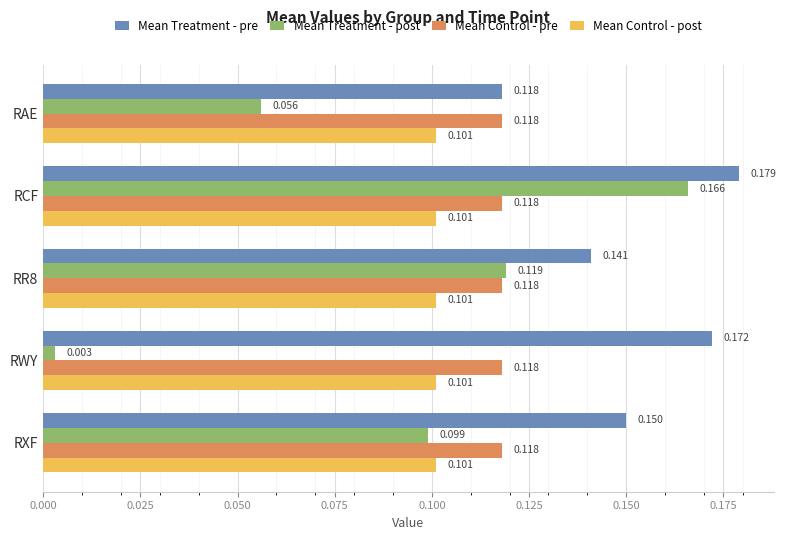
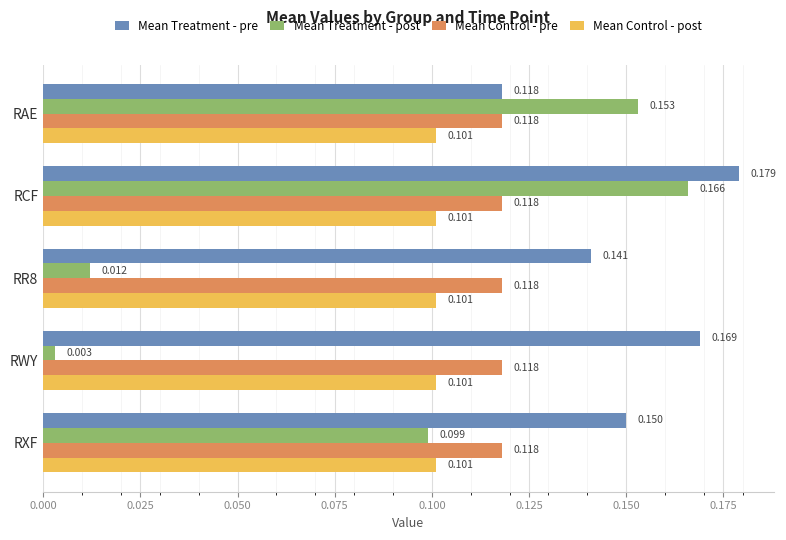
  {
    "Mean Treatment - pre": {
      "RAE": 0.118,
      "RCF": 0.179,
      "RR8": 0.141,
-     "RWY": 0.172,
+     "RWY": 0.169,
      "RXF": 0.150
    },
    "Mean Treatment - post": {
-     "RAE": 0.056,
+     "RAE": 0.153,
      "RCF": 0.166,
-     "RR8": 0.119,
+     "RR8": 0.012,
      "RWY": 0.003,
      "RXF": 0.099
    }
  }
